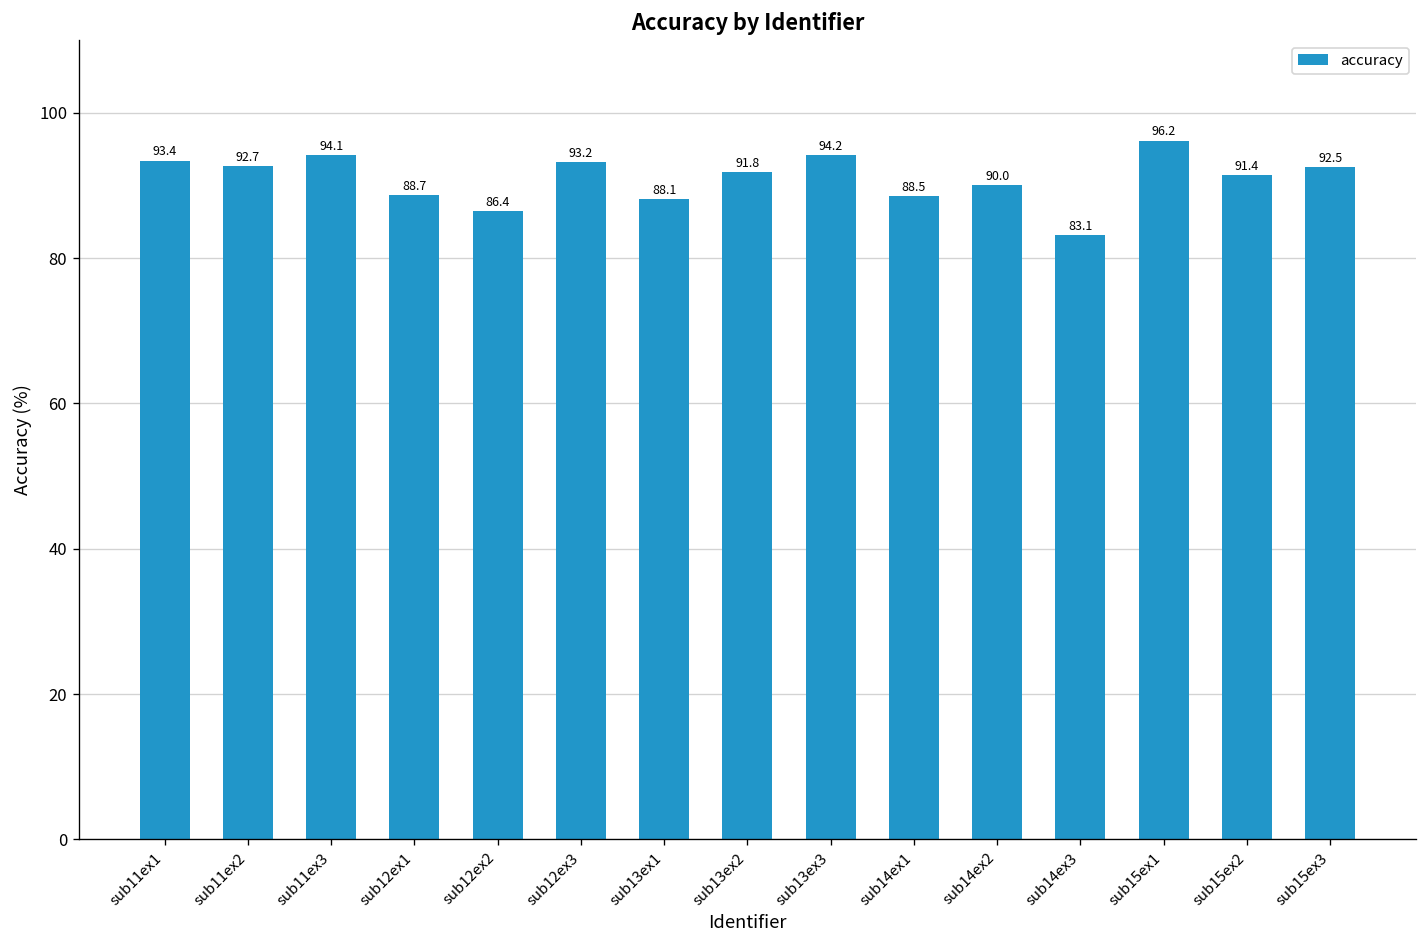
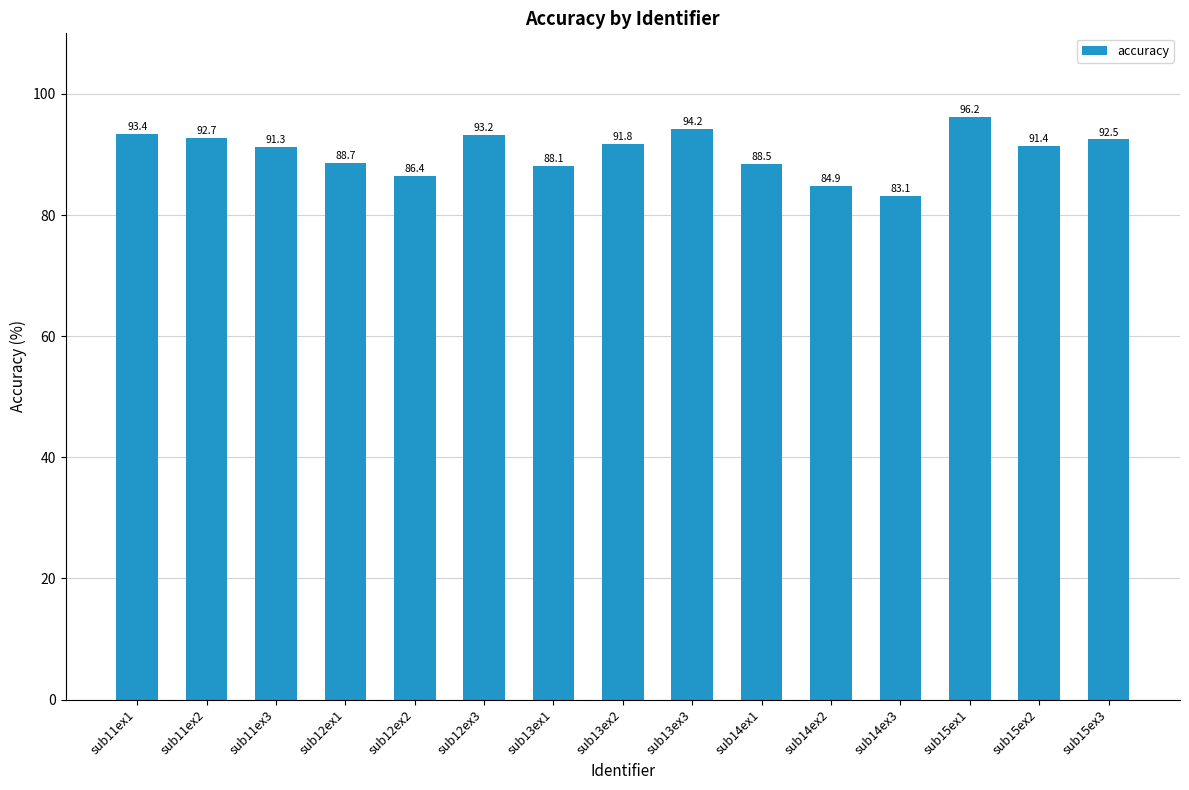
  {
    "sub11ex1": 93.4,
    "sub11ex2": 92.7,
-   "sub11ex3": 94.1,
+   "sub11ex3": 91.3,
    "sub12ex1": 88.7,
    "sub12ex2": 86.4,
    "sub12ex3": 93.2,
    "sub13ex1": 88.1,
    "sub13ex2": 91.8,
    "sub13ex3": 94.2,
    "sub14ex1": 88.5,
-   "sub14ex2": 90.0,
+   "sub14ex2": 84.9,
    "sub14ex3": 83.1,
    "sub15ex1": 96.2,
    "sub15ex2": 91.4,
    "sub15ex3": 92.5
  }
